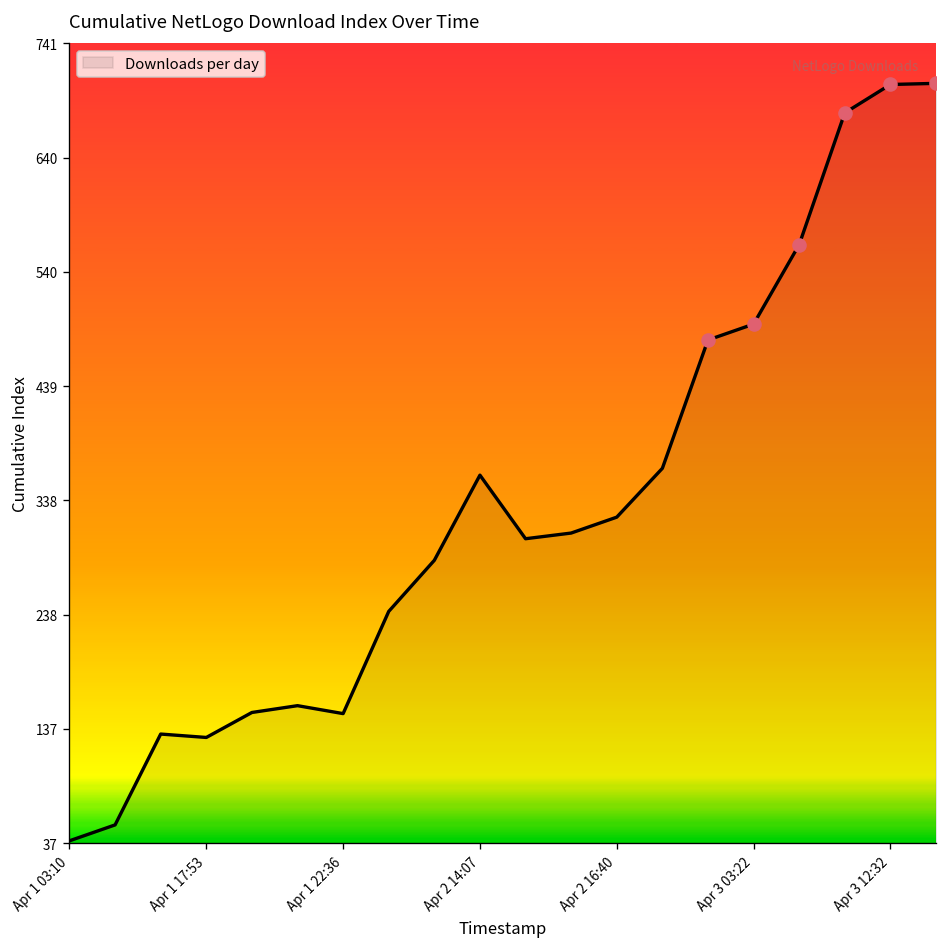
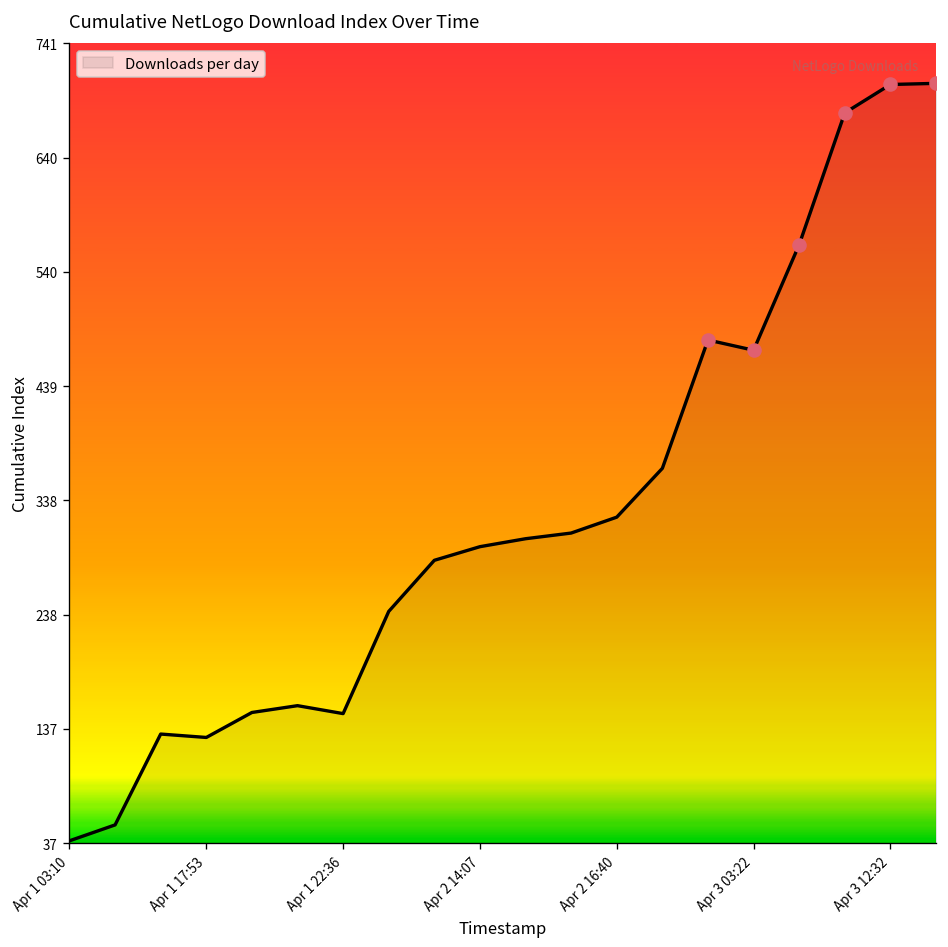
  {
    "Downloads per day": {
      "Apr 1 03:10": 40,
      "Apr 1 17:53": 130,
      "Apr 1 22:36": 150,
-     "Apr 2 14:07": 360,
+     "Apr 2 14:07": 300,
      "Apr 2 16:40": 320,
-     "Apr 3 03:22": 490
+     "Apr 3 03:22": 470
    }
  }
